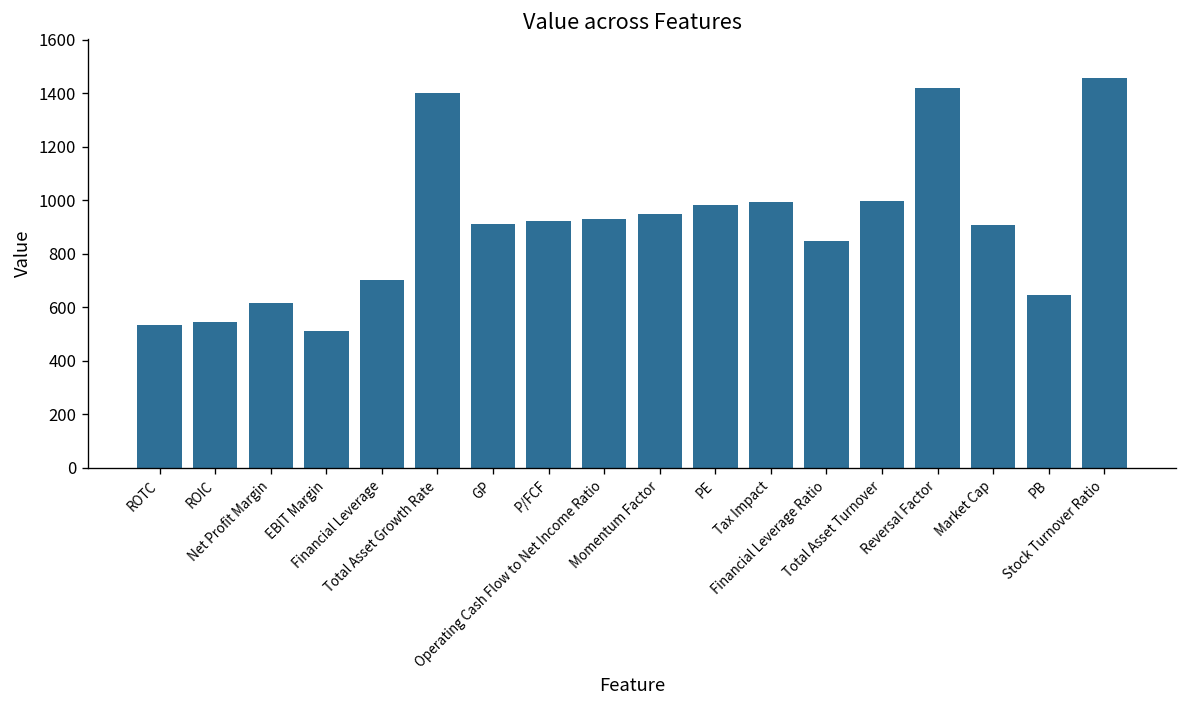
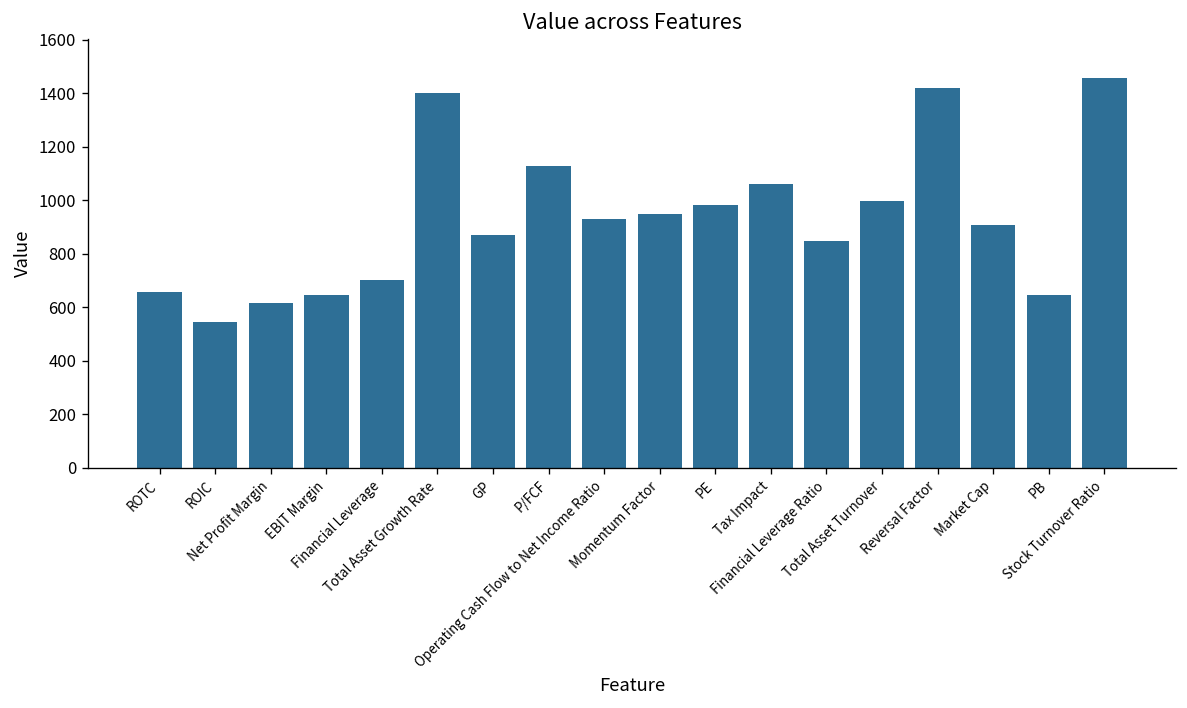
  {
-   "ROTC": 540,
+   "ROTC": 660,
    "ROIC": 550,
    "Net Profit Margin": 620,
-   "EBIT Margin": 510,
+   "EBIT Margin": 640,
    "Financial Leverage": 700,
    "Total Asset Growth Rate": 1400,
-   "GP": 910,
-   "P/FCF": 920,
+   "GP": 870,
+   "P/FCF": 1130,
    "Operating Cash Flow to Net Income Ratio": 930,
    "Momentum Factor": 950,
    "PE": 980,
-   "Tax Impact": 990,
+   "Tax Impact": 1060,
    "Financial Leverage Ratio": 850,
    "Total Asset Turnover": 1000,
    "Reversal Factor": 1420,
    "Market Cap": 910,
    "PB": 650,
    "Stock Turnover Ratio": 1460
  }
